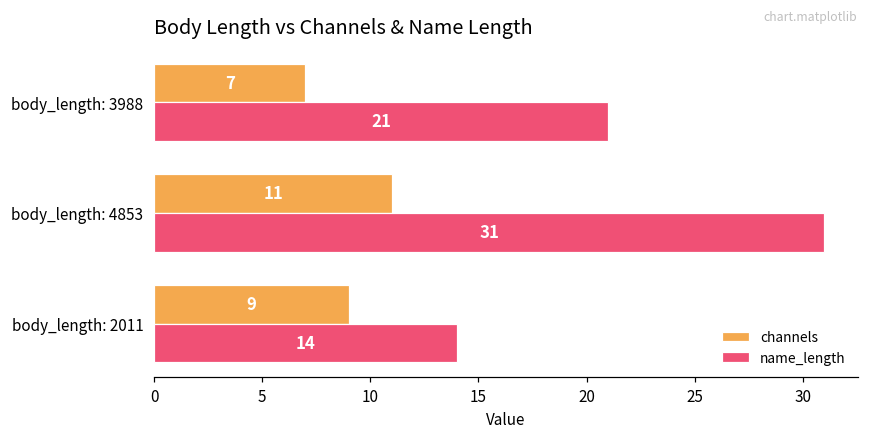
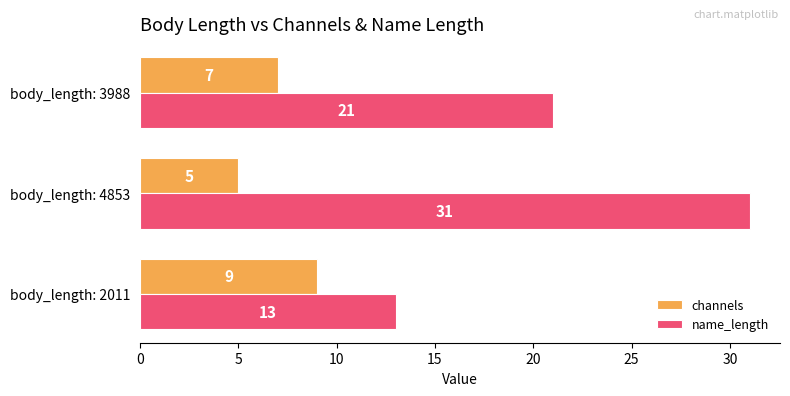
  {
    "channels": {
      "body_length: 3988": 7,
-     "body_length: 4853": 11,
+     "body_length: 4853": 5,
      "body_length: 2011": 9
    },
    "name_length": {
      "body_length: 3988": 21,
      "body_length: 4853": 31,
-     "body_length: 2011": 14
+     "body_length: 2011": 13
    }
  }
